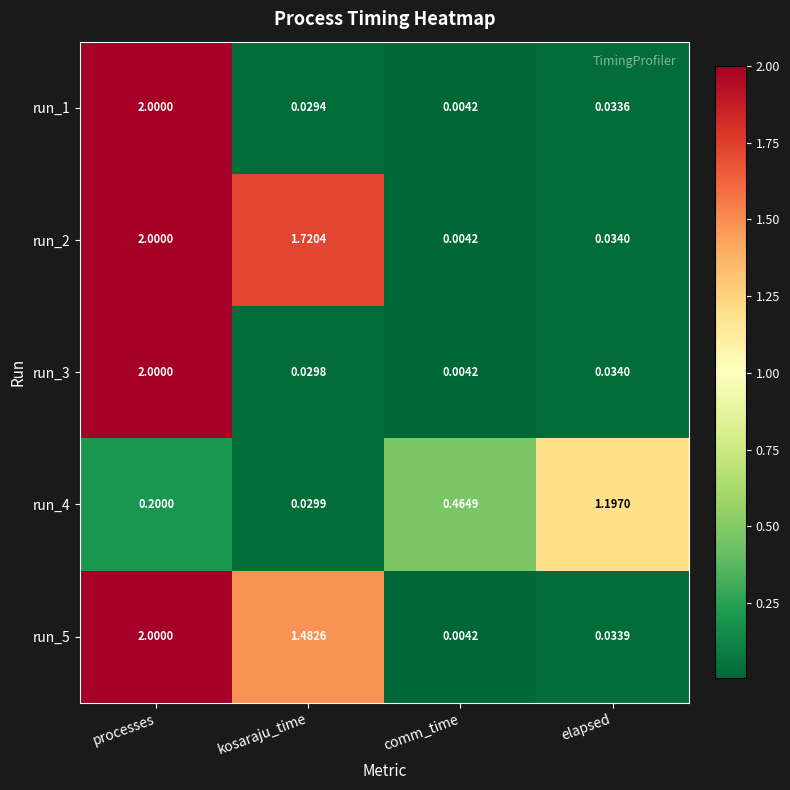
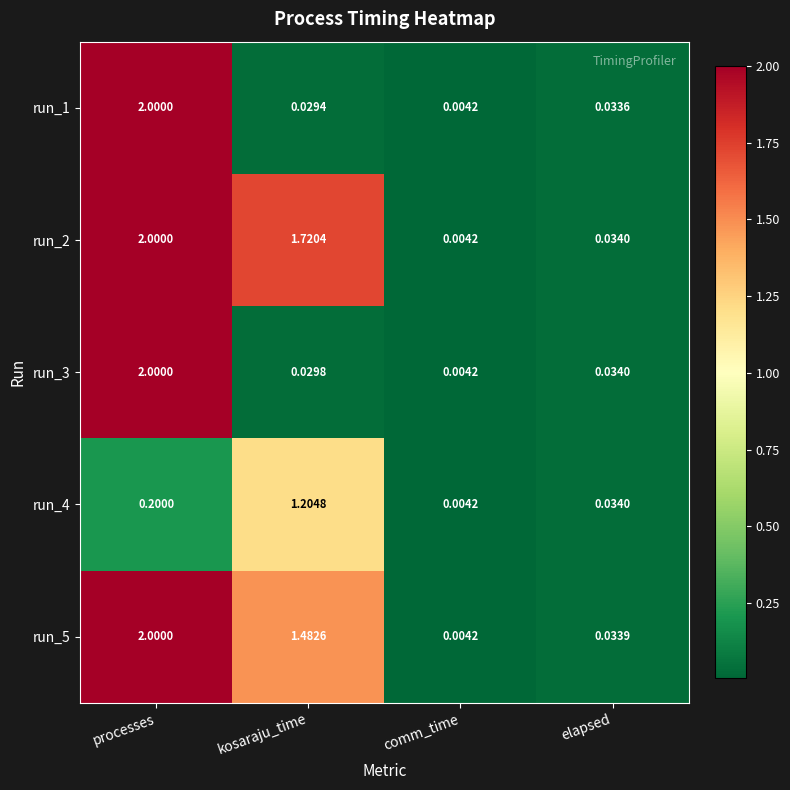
  {
    "run_1": {
      "processes": 2.0000,
      "kosaraju_time": 0.0294,
      "comm_time": 0.0042
    },
    "run_2": {
      "processes": 2.0000,
      "kosaraju_time": 1.7204,
      "comm_time": 0.0042,
      "elapsed": 0.0340
    },
    "run_3": {
      "processes": 2.0000,
      "kosaraju_time": 0.0298,
      "comm_time": 0.0042,
      "elapsed": 0.0340
    },
    "run_4": {
      "processes": 0.2000,
-     "kosaraju_time": 0.0299,
-     "comm_time": 0.4649,
-     "elapsed": 1.1970
+     "kosaraju_time": 1.2048,
+     "comm_time": 0.0042,
+     "elapsed": 0.0340
    },
    "run_5": {
      "processes": 2.0000,
      "kosaraju_time": 1.4826,
      "comm_time": 0.0042,
      "elapsed": 0.0339
    }
  }
